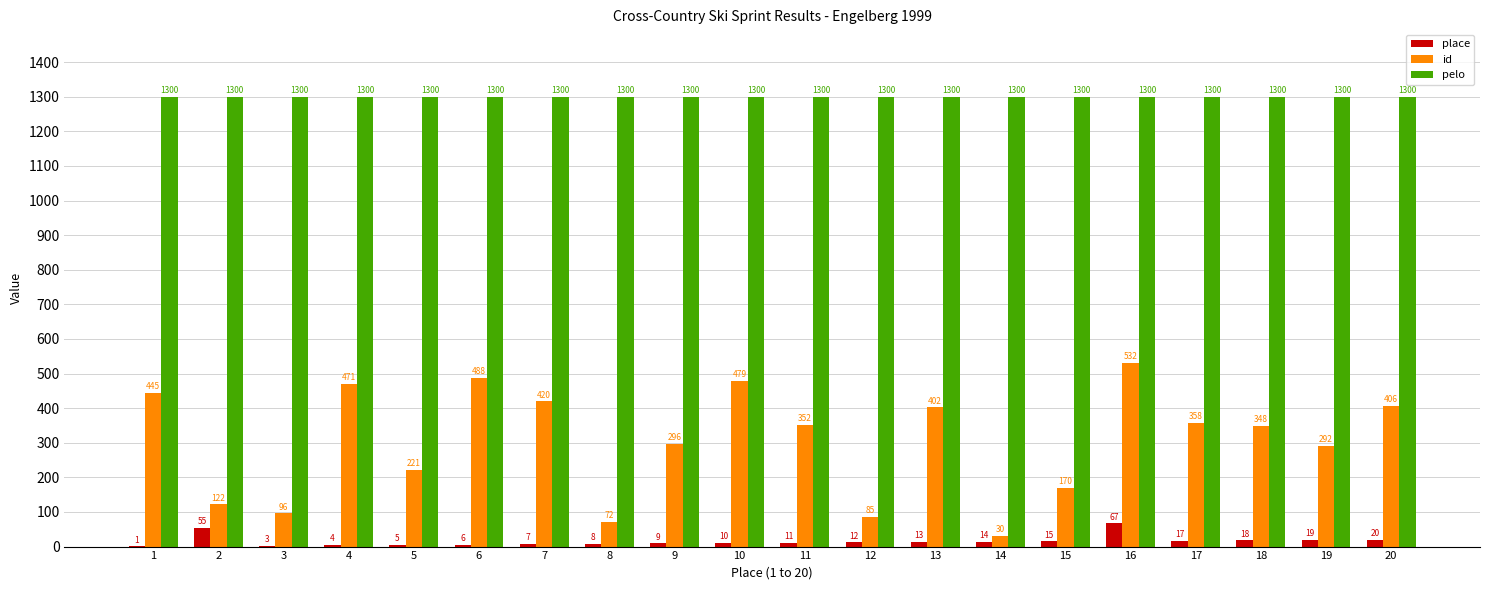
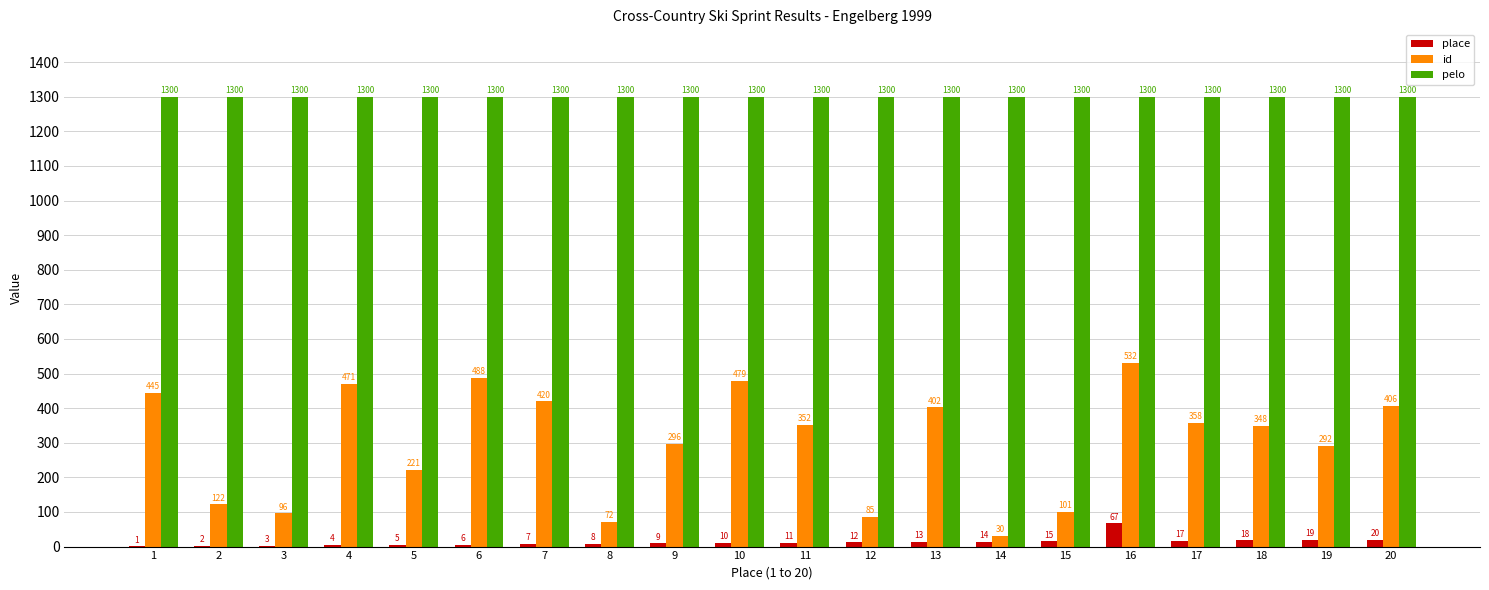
  {
    "place": {
      "1": 1,
-     "2": 55,
+     "2": 2,
      "3": 3,
      "4": 4,
      "5": 5,
      "6": 6,
      "7": 7,
      "8": 8,
      "9": 9,
      "10": 10,
      "11": 11,
      "12": 12,
      "13": 13,
      "14": 14,
      "15": 15,
      "16": 67,
      "17": 17,
      "18": 18,
      "19": 19,
      "20": 20
    },
    "id": {
      "1": 445,
      "2": 122,
      "3": 96,
      "4": 471,
      "5": 221,
      "6": 488,
      "7": 420,
      "8": 72,
      "9": 296,
      "10": 479,
      "11": 352,
      "12": 85,
      "13": 402,
      "14": 30,
-     "15": 170,
+     "15": 101,
      "16": 532,
      "17": 358,
      "18": 348,
      "19": 292,
      "20": 406
    },
    "pelo": {
      "1": 1300,
      "2": 1300,
      "3": 1300,
      "4": 1300,
      "5": 1300,
      "6": 1300,
      "7": 1300,
      "8": 1300,
      "9": 1300,
      "10": 1300,
      "11": 1300,
      "12": 1300,
      "13": 1300,
      "14": 1300,
      "15": 1300,
      "16": 1300,
      "17": 1300,
      "18": 1300,
      "19": 1300,
      "20": 1300
    }
  }
